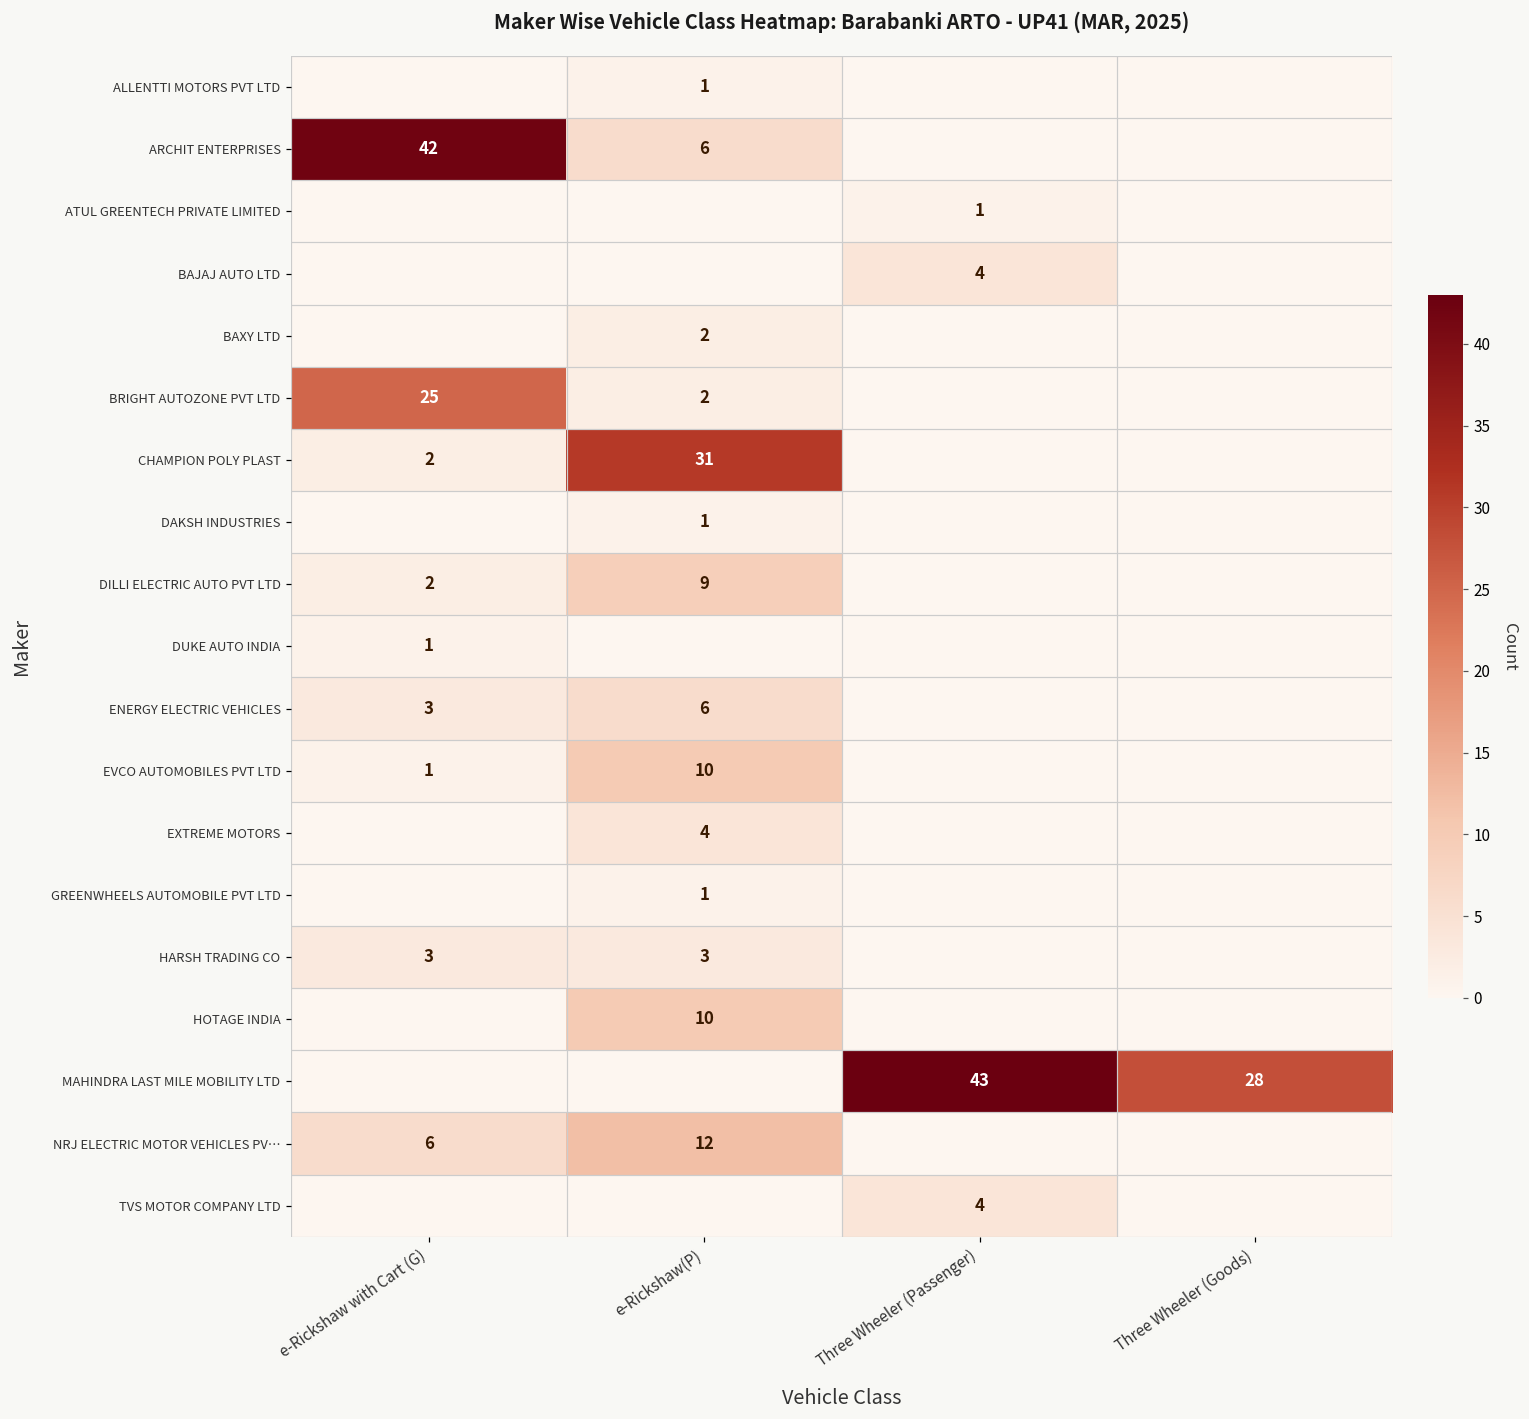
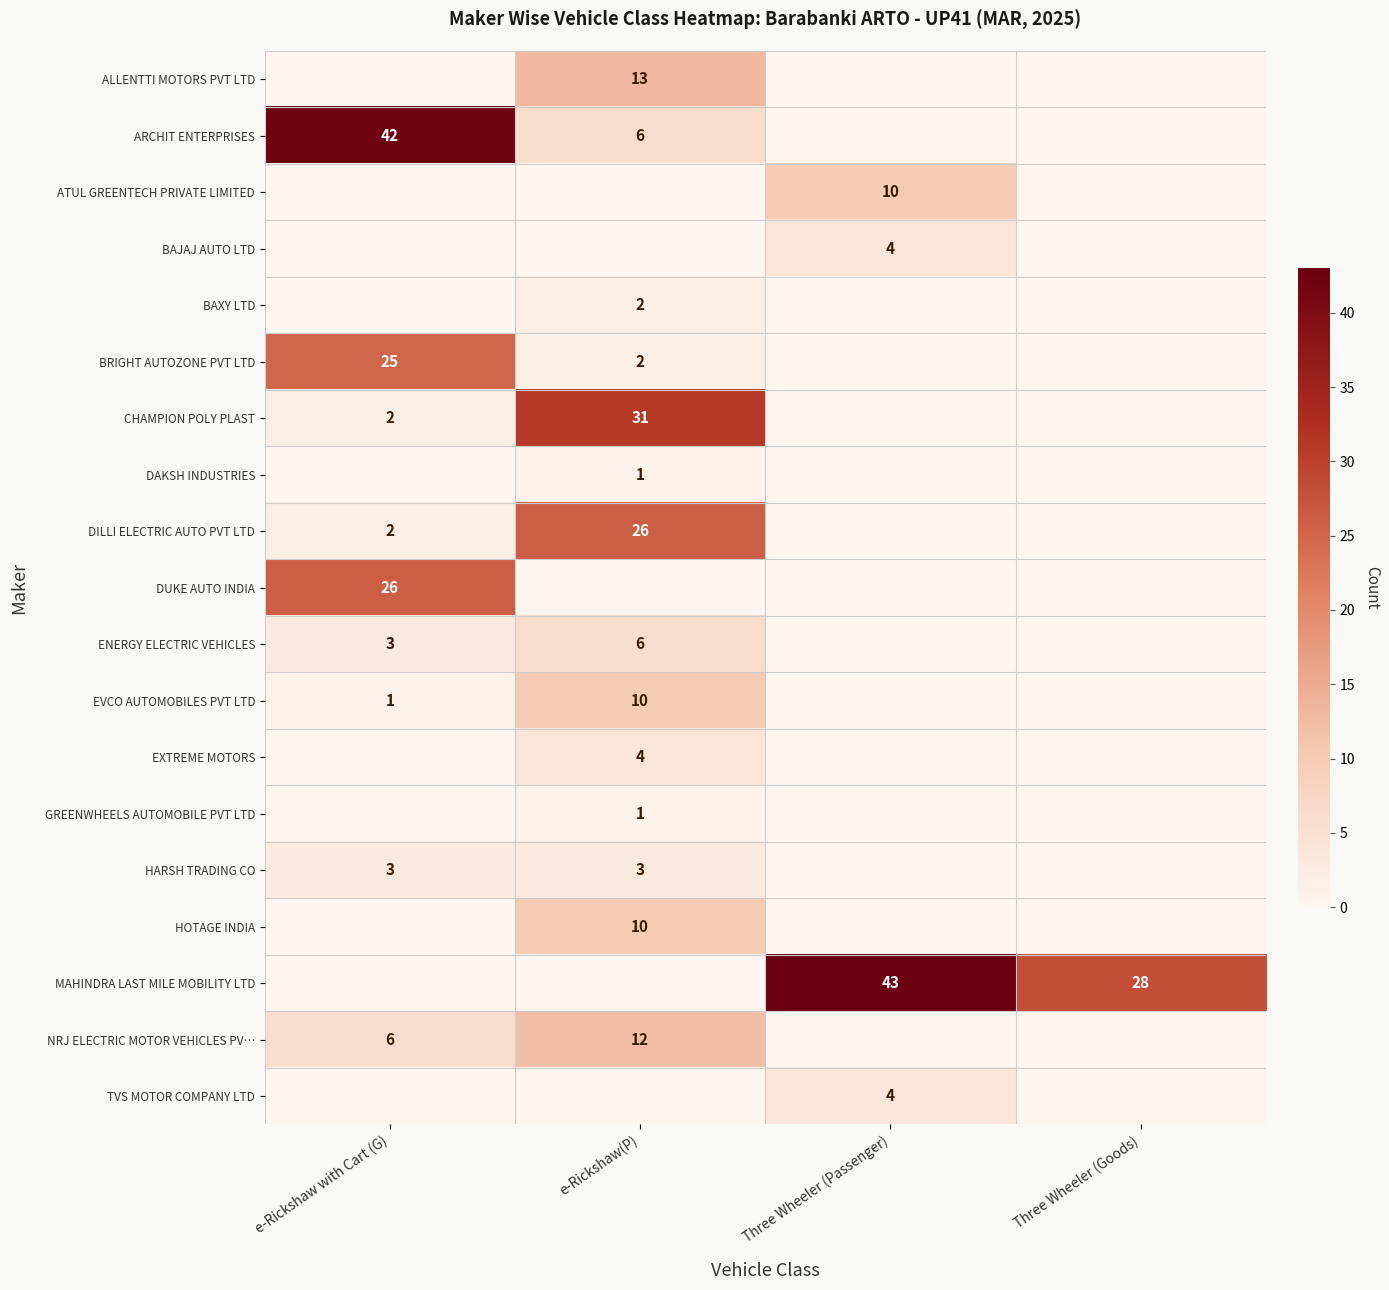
  {
    "ALLENTTI MOTORS PVT LTD": {
-     "e-Rickshaw(P)": 1
+     "e-Rickshaw(P)": 13
    },
    "ARCHIT ENTERPRISES": {
      "e-Rickshaw with Cart (G)": 42,
      "e-Rickshaw(P)": 6
    },
    "ATUL GREENTECH PRIVATE LIMITED": {
-     "Three Wheeler (Passenger)": 1
+     "Three Wheeler (Passenger)": 10
    },
    "BAJAJ AUTO LTD": {
      "Three Wheeler (Passenger)": 4
    },
    "BAXY LTD": {
      "e-Rickshaw(P)": 2
    },
    "BRIGHT AUTOZONE PVT LTD": {
      "e-Rickshaw with Cart (G)": 25,
      "e-Rickshaw(P)": 2
    },
    "CHAMPION POLY PLAST": {
      "e-Rickshaw with Cart (G)": 2,
      "e-Rickshaw(P)": 31
    },
    "DAKSH INDUSTRIES": {
      "e-Rickshaw(P)": 1
    },
    "DILLI ELECTRIC AUTO PVT LTD": {
      "e-Rickshaw with Cart (G)": 2,
-     "e-Rickshaw(P)": 9
+     "e-Rickshaw(P)": 26
    },
    "DUKE AUTO INDIA": {
-     "e-Rickshaw with Cart (G)": 1
+     "e-Rickshaw with Cart (G)": 26
    },
    "ENERGY ELECTRIC VEHICLES": {
      "e-Rickshaw with Cart (G)": 3,
      "e-Rickshaw(P)": 6
    },
    "EVCO AUTOMOBILES PVT LTD": {
      "e-Rickshaw with Cart (G)": 1,
      "e-Rickshaw(P)": 10
    },
    "EXTREME MOTORS": {
      "e-Rickshaw(P)": 4
    },
    "GREENWHEELS AUTOMOBILE PVT LTD": {
      "e-Rickshaw(P)": 1
    },
    "HARSH TRADING CO": {
      "e-Rickshaw with Cart (G)": 3,
      "e-Rickshaw(P)": 3
    },
    "HOTAGE INDIA": {
      "e-Rickshaw(P)": 10
    },
    "MAHINDRA LAST MILE MOBILITY LTD": {
      "Three Wheeler (Passenger)": 43,
      "Three Wheeler (Goods)": 28
    },
    "NRJ ELECTRIC MOTOR VEHICLES PV…": {
      "e-Rickshaw with Cart (G)": 6,
      "e-Rickshaw(P)": 12
    },
    "TVS MOTOR COMPANY LTD": {
      "Three Wheeler (Passenger)": 4
    }
  }
